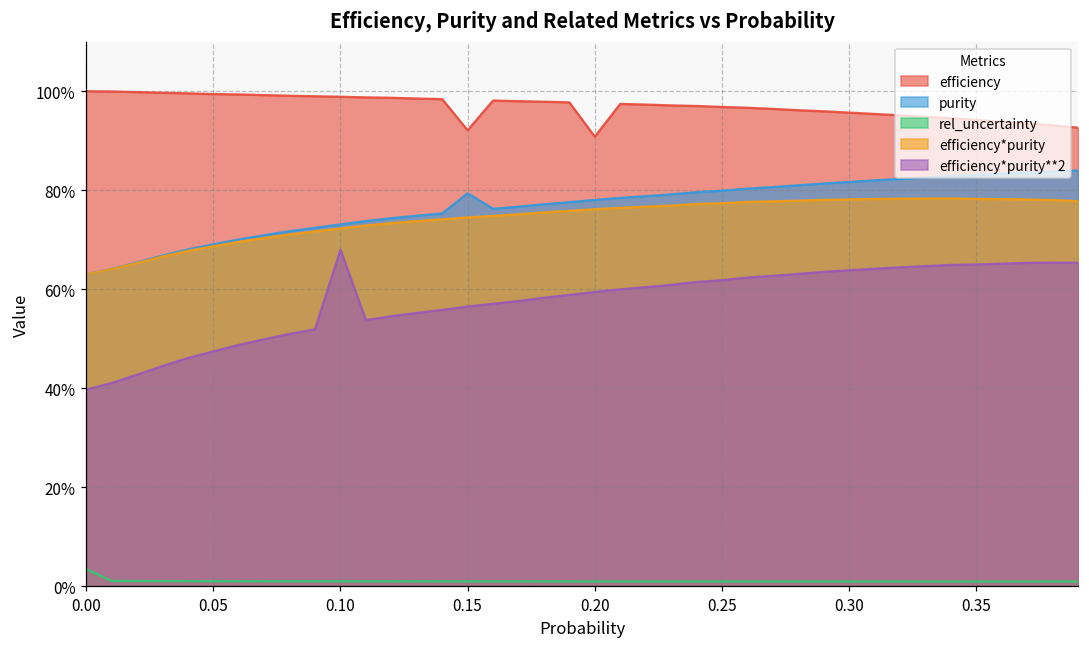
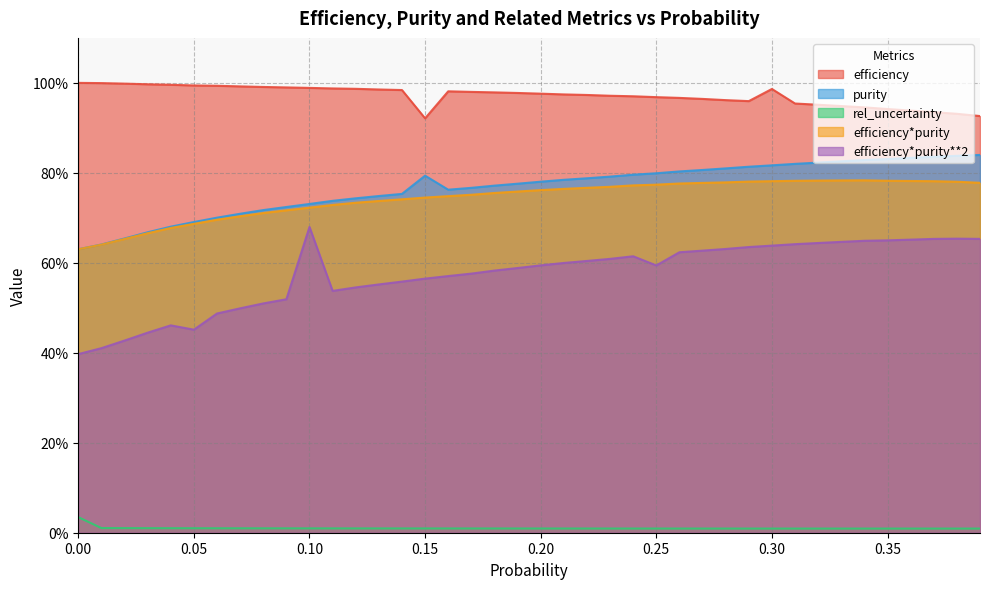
  {
    "efficiency": {
      "0.00": "100%",
      "0.05": "99%",
      "0.10": "99%",
      "0.15": "92%",
-     "0.20": "91%",
+     "0.20": "98%",
      "0.25": "97%",
-     "0.30": "96%"
+     "0.30": "99%"
    },
    "purity": {
      "0.10": "73%",
      "0.15": "79%",
      "0.20": "78%",
      "0.25": "80%",
      "0.30": "82%"
    },
    "rel_uncertainty": {
      "0.00": "3%",
      "0.05": "1%",
      "0.10": "1%",
      "0.15": "1%",
      "0.20": "1%",
      "0.25": "1%",
      "0.30": "1%",
      "0.35": "1%"
    },
    "efficiency*purity": {
      "0.10": "72%",
      "0.15": "75%",
      "0.20": "76%",
      "0.25": "77%",
      "0.30": "78%",
      "0.35": "78%"
    },
    "efficiency*purity**2": {
      "0.00": "40%",
-     "0.05": "47%",
+     "0.05": "45%",
      "0.10": "68%",
      "0.15": "56%",
      "0.20": "59%",
-     "0.25": "62%",
+     "0.25": "59%",
      "0.30": "64%",
      "0.35": "65%"
    }
  }
